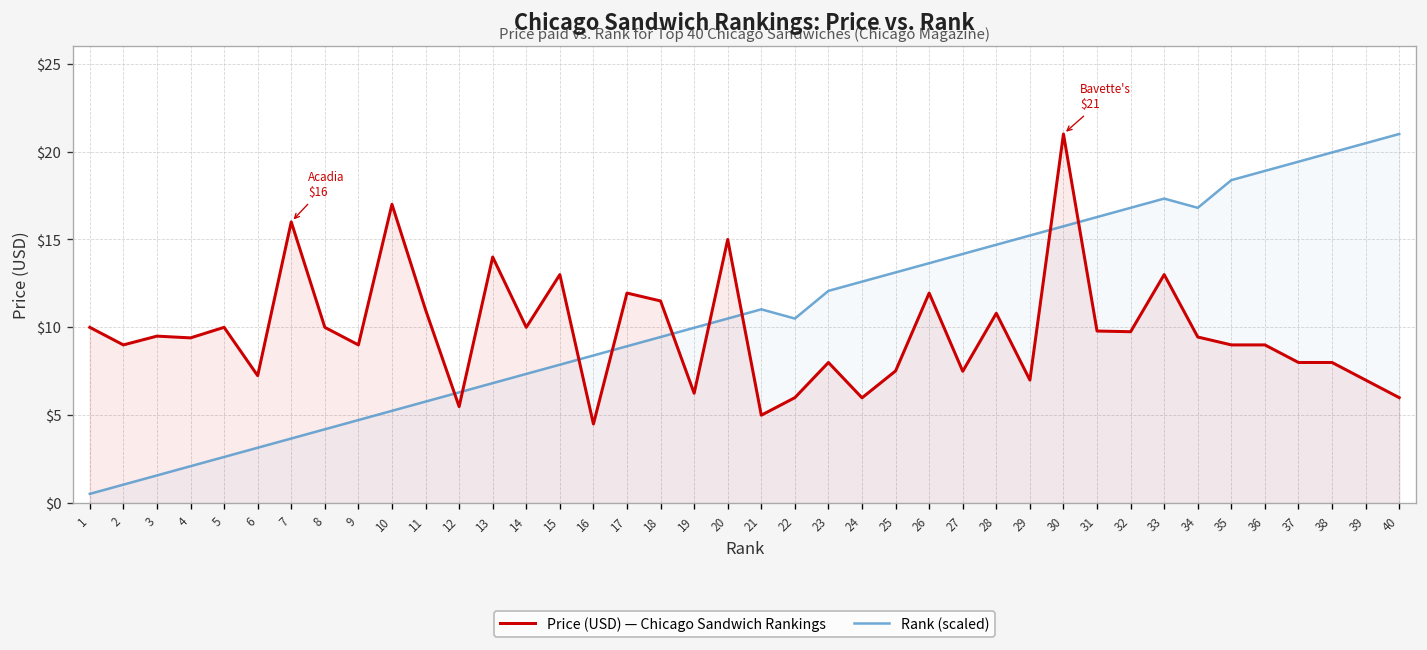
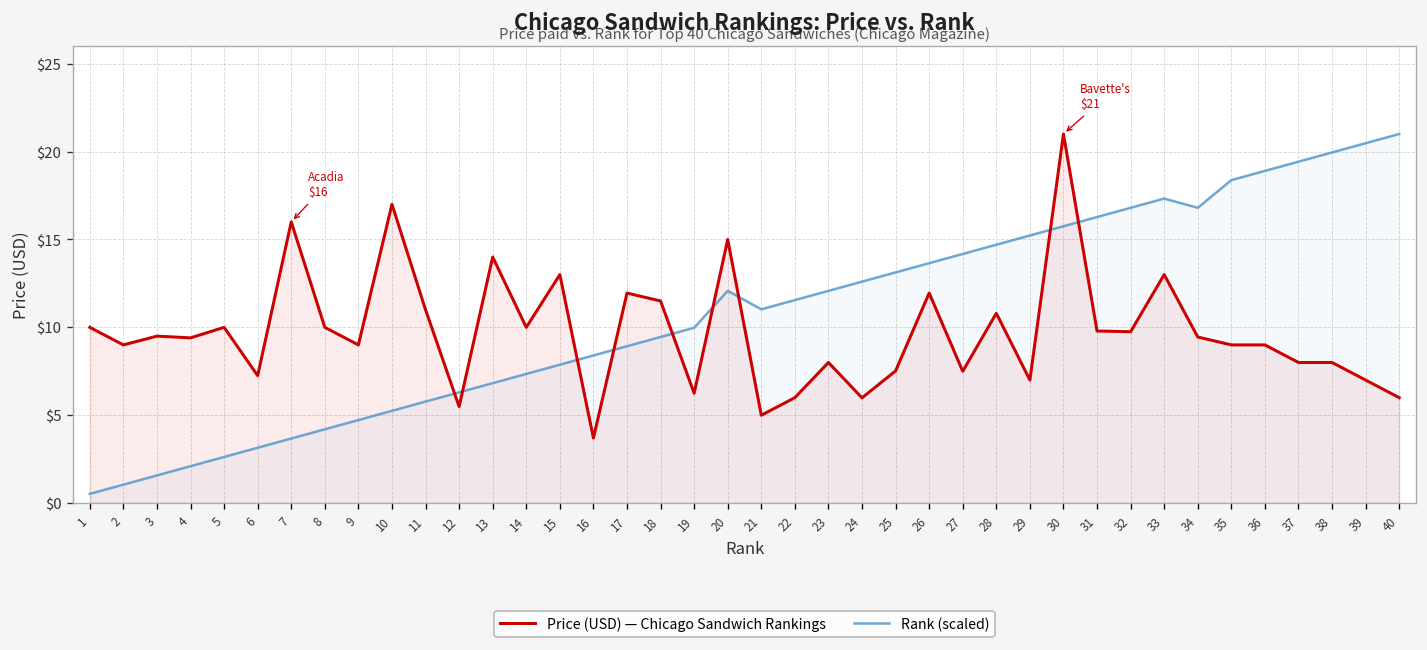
  {
    "Price (USD) — Chicago Sandwich Rankings": {
      "1": "$10.0",
      "2": "$9.0",
      "3": "$9.5",
      "4": "$9.4",
      "5": "$10.0",
      "6": "$7.3",
      "8": "$10.0",
      "9": "$9.0",
      "10": "$17.0",
      "11": "$11.0",
      "12": "$5.5",
      "13": "$14.0",
      "14": "$10.0",
      "15": "$13.0",
-     "16": "$4.5",
+     "16": "$3.7",
      "17": "$12.0",
      "18": "$11.5",
      "19": "$6.3",
      "20": "$15.0",
      "21": "$5.0",
      "22": "$6.0",
      "23": "$8.0",
      "24": "$6.0",
      "25": "$7.5",
      "26": "$12.0",
      "27": "$7.5",
      "28": "$10.8",
      "29": "$7.0",
      "31": "$9.8",
      "32": "$9.8",
      "33": "$13.0",
      "34": "$9.5",
      "35": "$9.0",
      "36": "$9.0",
      "37": "$8.0",
      "38": "$8.0",
      "39": "$7.0",
      "40": "$6.0"
    },
    "Rank (scaled)": {
      "1": "$0.5",
      "2": "$1.1",
      "3": "$1.6",
      "4": "$2.1",
      "5": "$2.6",
      "6": "$3.2",
      "7": "$3.7",
      "8": "$4.2",
      "9": "$4.7",
      "10": "$5.3",
      "11": "$5.8",
      "12": "$6.3",
      "13": "$6.8",
      "14": "$7.4",
      "15": "$7.9",
      "16": "$8.4",
      "17": "$8.9",
      "18": "$9.5",
      "19": "$10.0",
-     "20": "$10.5",
+     "20": "$12.1",
      "21": "$11.0",
-     "22": "$10.5",
+     "22": "$11.6",
      "23": "$12.1",
      "24": "$12.6",
      "25": "$13.1",
      "26": "$13.7",
      "27": "$14.2",
      "28": "$14.7",
      "29": "$15.2",
      "30": "$15.8",
      "31": "$16.3",
      "32": "$16.8",
      "33": "$17.3",
      "34": "$16.8",
      "35": "$18.4",
      "36": "$18.9",
      "37": "$19.4",
      "38": "$20.0",
      "39": "$20.5",
      "40": "$21.0"
    }
  }
